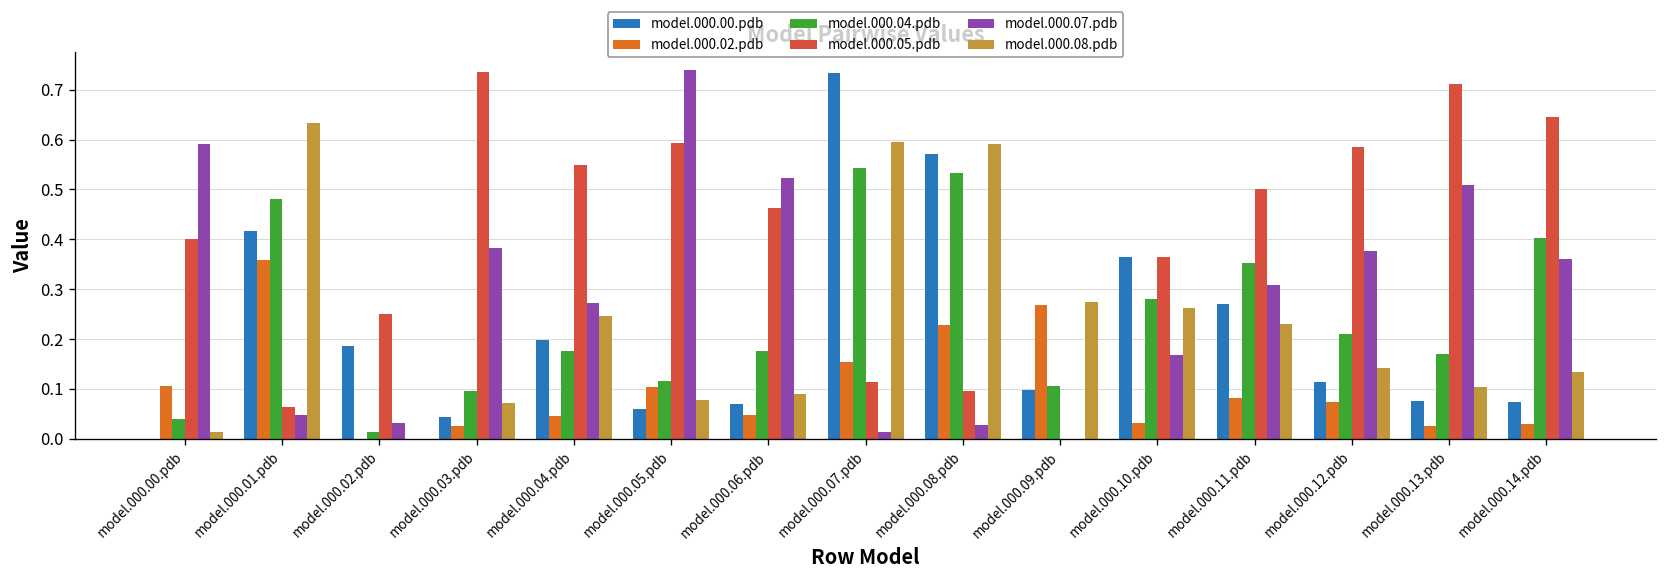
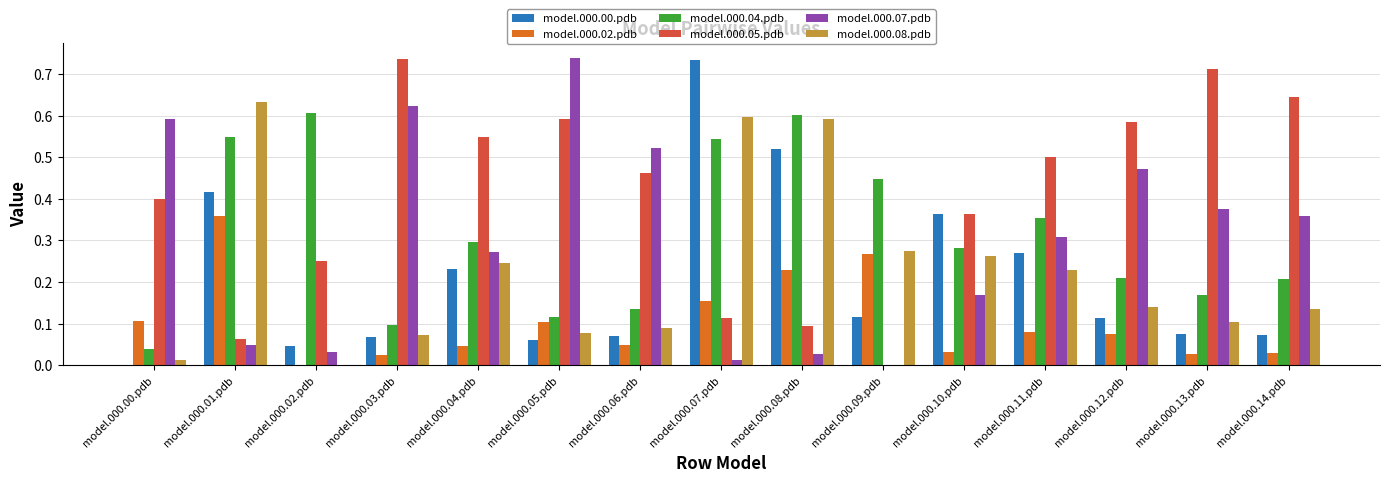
  {
    "model.000.00.pdb": {
      "model.000.00.pdb": 0.00,
      "model.000.01.pdb": 0.42,
-     "model.000.02.pdb": 0.19,
-     "model.000.03.pdb": 0.04,
-     "model.000.04.pdb": 0.20,
+     "model.000.02.pdb": 0.05,
+     "model.000.03.pdb": 0.07,
+     "model.000.04.pdb": 0.23,
      "model.000.05.pdb": 0.06,
      "model.000.06.pdb": 0.07,
      "model.000.07.pdb": 0.73,
-     "model.000.08.pdb": 0.57,
-     "model.000.09.pdb": 0.10,
+     "model.000.08.pdb": 0.52,
+     "model.000.09.pdb": 0.12,
      "model.000.10.pdb": 0.36,
      "model.000.11.pdb": 0.27,
      "model.000.12.pdb": 0.11,
      "model.000.13.pdb": 0.08,
      "model.000.14.pdb": 0.07
    },
    "model.000.04.pdb": {
      "model.000.00.pdb": 0.04,
-     "model.000.01.pdb": 0.48,
-     "model.000.02.pdb": 0.01,
+     "model.000.01.pdb": 0.55,
+     "model.000.02.pdb": 0.61,
      "model.000.03.pdb": 0.10,
-     "model.000.04.pdb": 0.18,
+     "model.000.04.pdb": 0.30,
      "model.000.05.pdb": 0.12,
-     "model.000.06.pdb": 0.18,
+     "model.000.06.pdb": 0.14,
      "model.000.07.pdb": 0.54,
-     "model.000.08.pdb": 0.53,
-     "model.000.09.pdb": 0.11,
+     "model.000.08.pdb": 0.60,
+     "model.000.09.pdb": 0.45,
      "model.000.10.pdb": 0.28,
      "model.000.11.pdb": 0.35,
      "model.000.12.pdb": 0.21,
      "model.000.13.pdb": 0.17,
-     "model.000.14.pdb": 0.40
+     "model.000.14.pdb": 0.21
    },
    "model.000.07.pdb": {
      "model.000.00.pdb": 0.59,
      "model.000.01.pdb": 0.05,
      "model.000.02.pdb": 0.03,
-     "model.000.03.pdb": 0.38,
+     "model.000.03.pdb": 0.62,
      "model.000.04.pdb": 0.27,
      "model.000.05.pdb": 0.74,
      "model.000.06.pdb": 0.52,
      "model.000.07.pdb": 0.01,
      "model.000.08.pdb": 0.03,
      "model.000.09.pdb": 0.00,
      "model.000.10.pdb": 0.17,
      "model.000.11.pdb": 0.31,
-     "model.000.12.pdb": 0.38,
-     "model.000.13.pdb": 0.51,
+     "model.000.12.pdb": 0.47,
+     "model.000.13.pdb": 0.38,
      "model.000.14.pdb": 0.36
    }
  }
